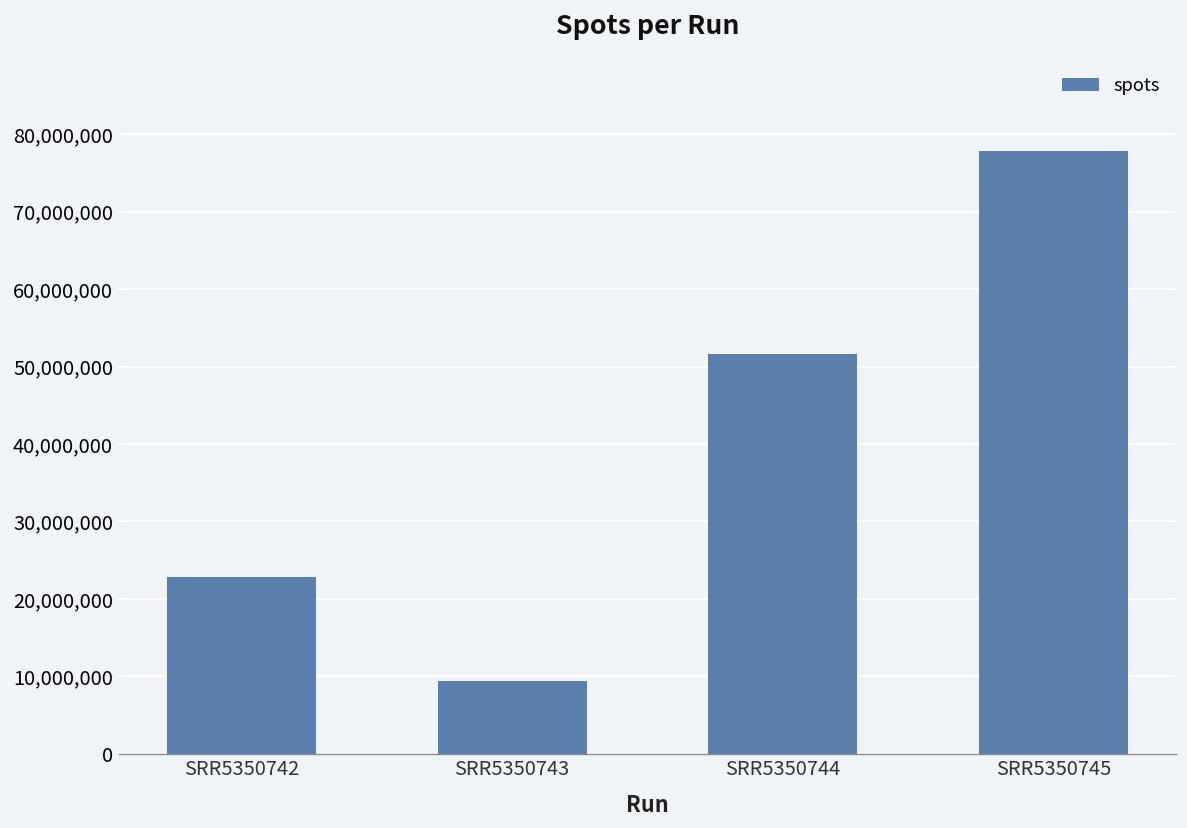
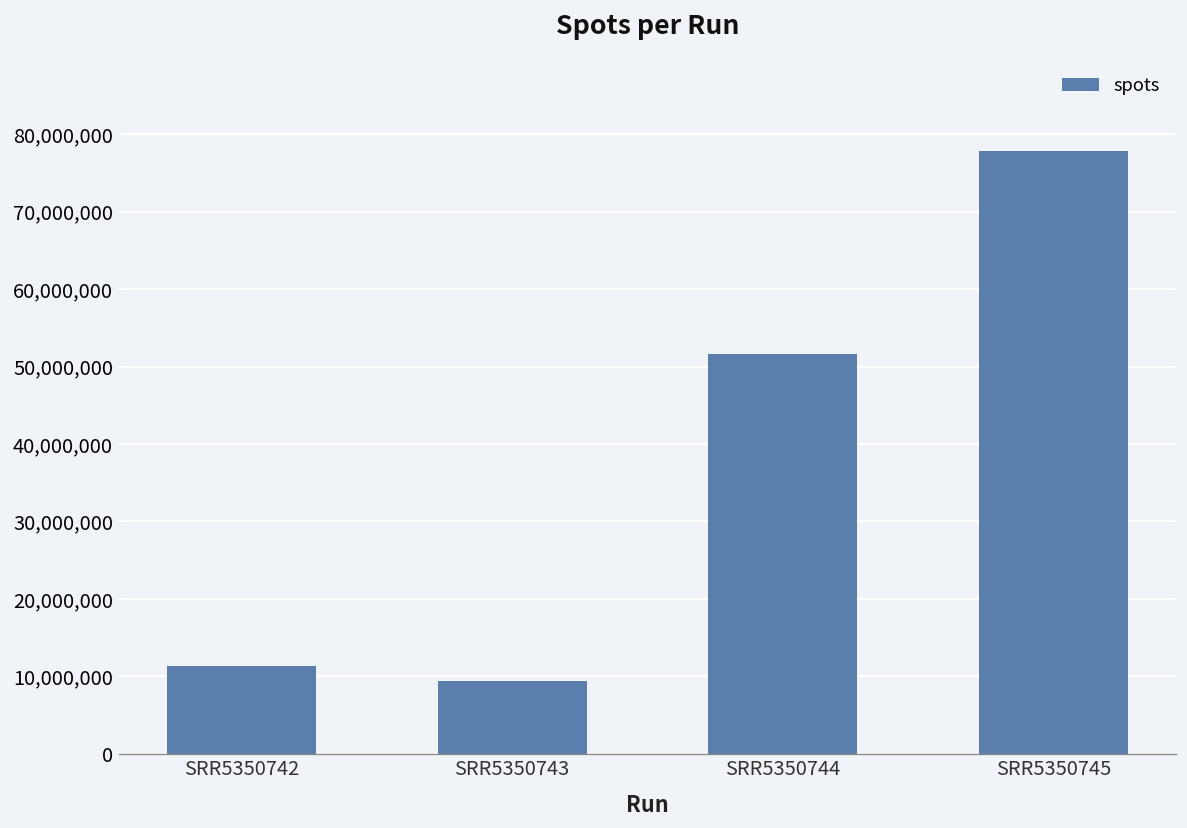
  {
-   "SRR5350742": "23,000,000",
+   "SRR5350742": "11,000,000",
    "SRR5350743": "9,000,000",
    "SRR5350744": "52,000,000",
    "SRR5350745": "78,000,000"
  }
